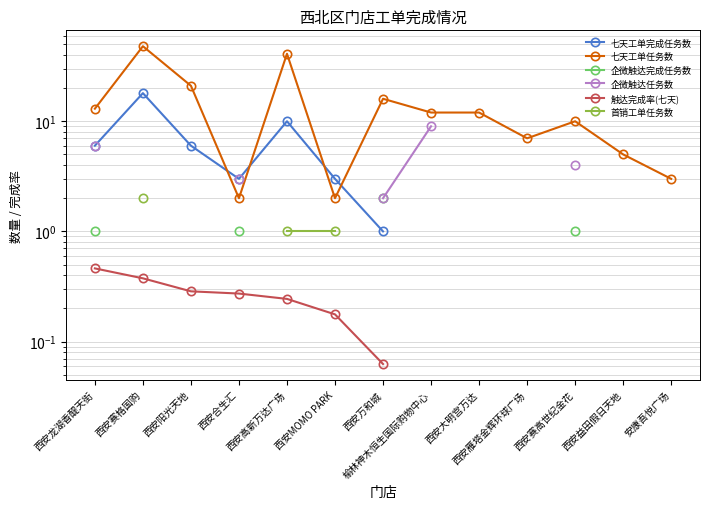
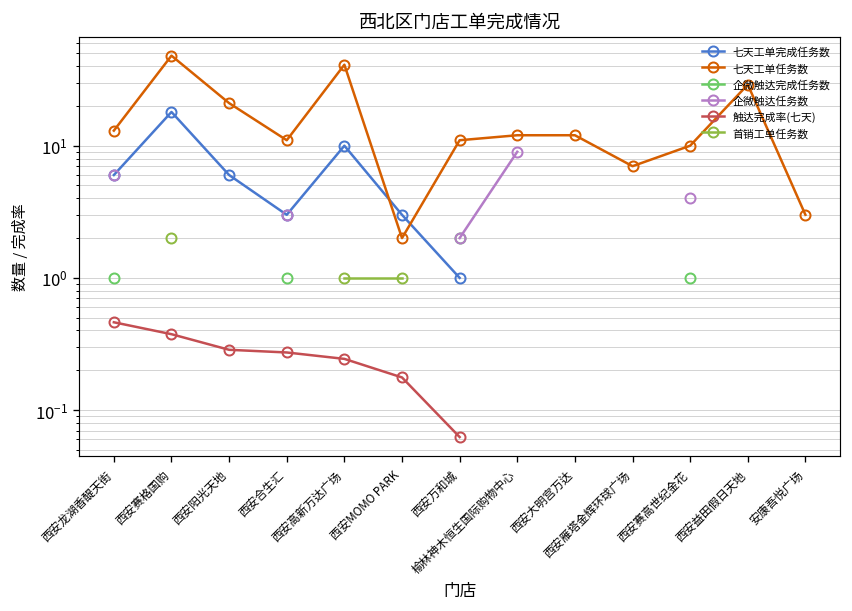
  {
    "七天工单完成任务数": {
      "西安赛格国购": 18,
      "西安阳光天地": 6,
      "西安高新万达广场": 10,
      "西安MOMO PARK": 3,
      "西安万和城": 1
    },
    "七天工单任务数": {
      "西安龙湖香醍天街": 13,
      "西安赛格国购": 50,
      "西安阳光天地": 21,
-     "西安合生汇": 2,
+     "西安合生汇": 11,
      "西安高新万达广场": 41,
      "西安MOMO PARK": 2,
-     "西安万和城": 16,
+     "西安万和城": 11,
      "榆林神木恒生国际购物中心": 12,
      "西安大明宫万达": 12,
      "西安雁塔金辉环球广场": 7,
      "西安赛高世纪金花": 10,
-     "西安益田假日天地": 5,
+     "西安益田假日天地": 29,
      "安康吾悦广场": 3
    },
    "企微触达任务数": {
      "榆林神木恒生国际购物中心": 9,
      "西安赛高世纪金花": 4
    },
    "触达完成率(七天)": {
      "西安龙湖香醍天街": 0.46,
      "西安赛格国购": 0.38,
      "西安阳光天地": 0.29,
      "西安合生汇": 0.27,
      "西安高新万达广场": 0.24,
      "西安MOMO PARK": 0.18,
      "西安万和城": 0.06
    }
  }
